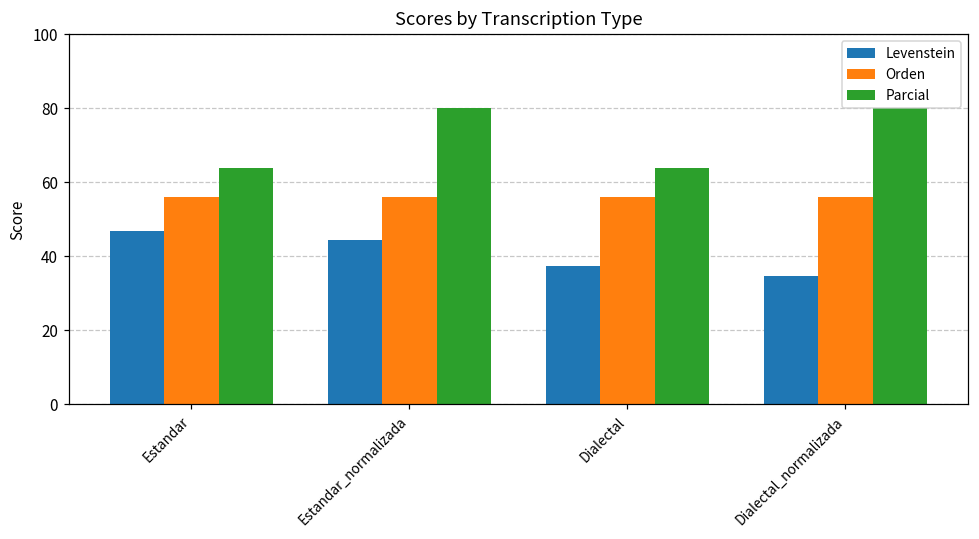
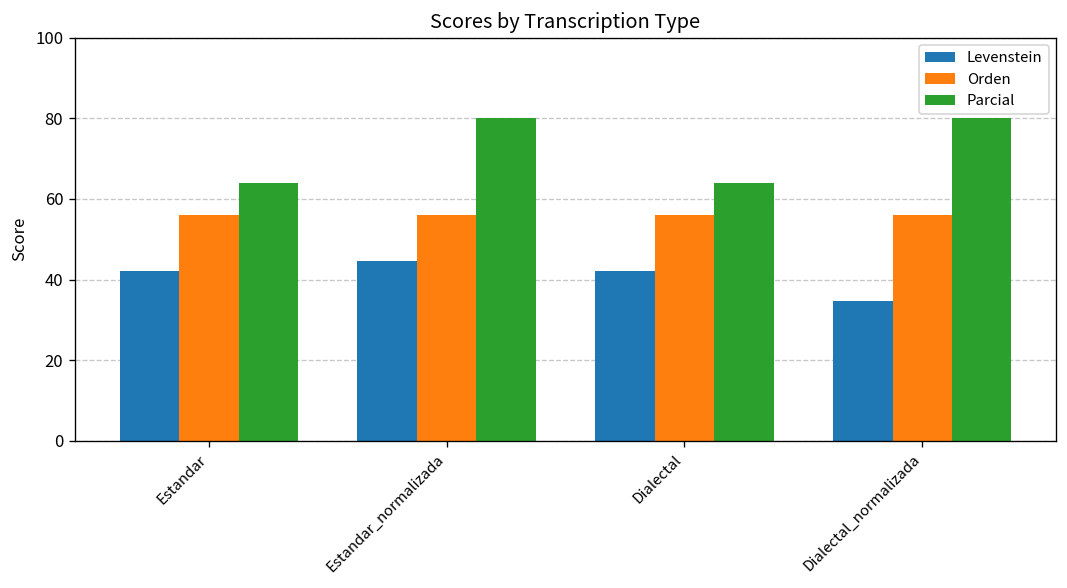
  {
    "Levenstein": {
-     "Estandar": 47,
+     "Estandar": 42,
      "Estandar_normalizada": 45,
-     "Dialectal": 38,
+     "Dialectal": 42,
      "Dialectal_normalizada": 35
    },
    "Orden": {
      "Estandar": 56,
      "Estandar_normalizada": 56,
      "Dialectal": 56,
      "Dialectal_normalizada": 56
    },
    "Parcial": {
      "Estandar": 64,
      "Estandar_normalizada": 80,
      "Dialectal": 64,
      "Dialectal_normalizada": 80
    }
  }
